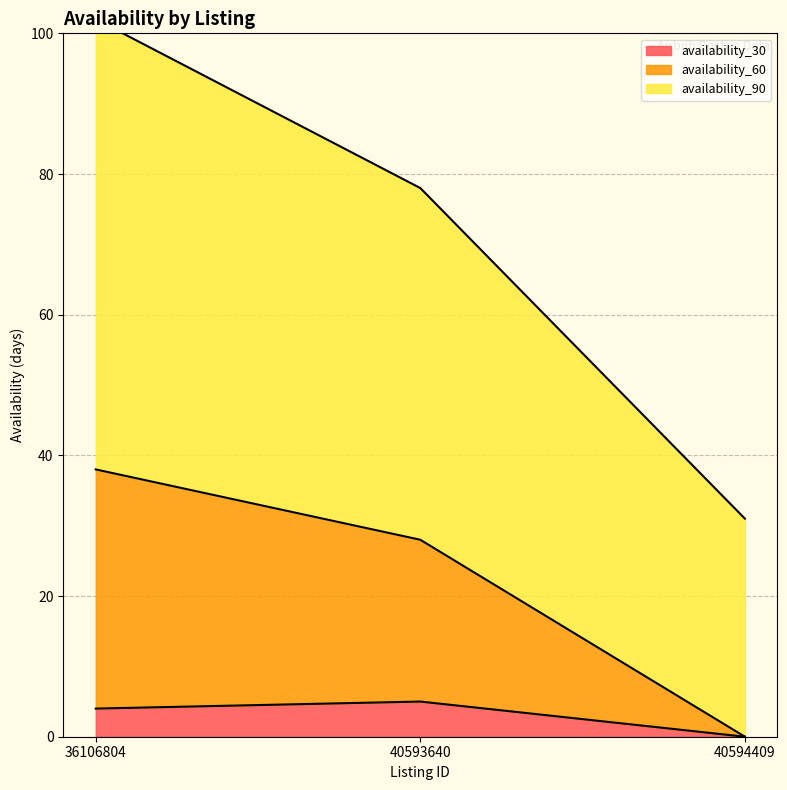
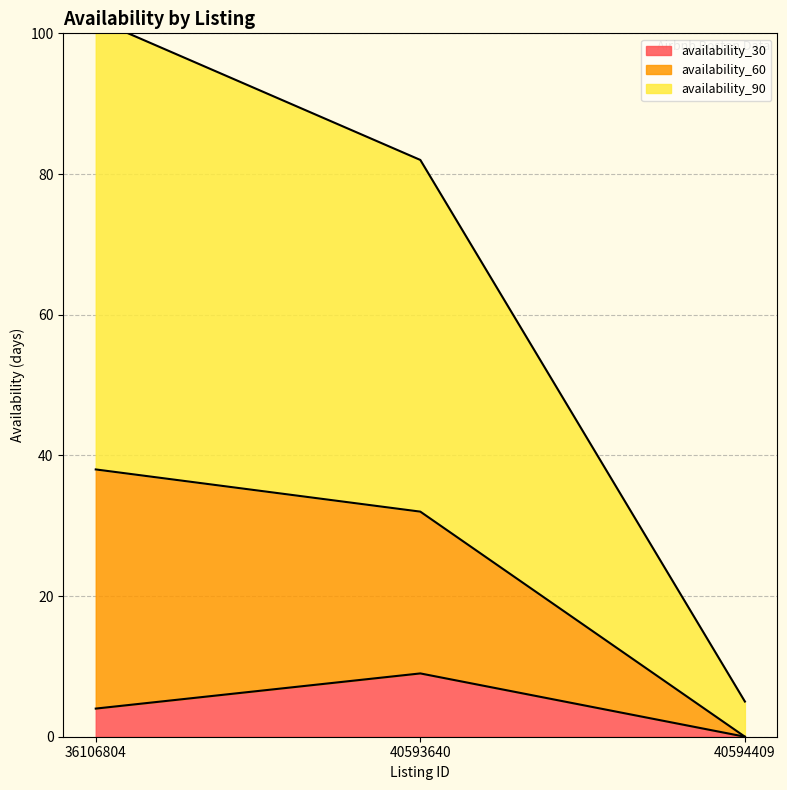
  {
    "availability_30": {
      "36106804": 4,
-     "40593640": 5
+     "40593640": 9
    },
    "availability_60": {
      "36106804": 34,
      "40593640": 23
    },
    "availability_90": {
      "40593640": 50,
-     "40594409": 31
+     "40594409": 5
    }
  }
